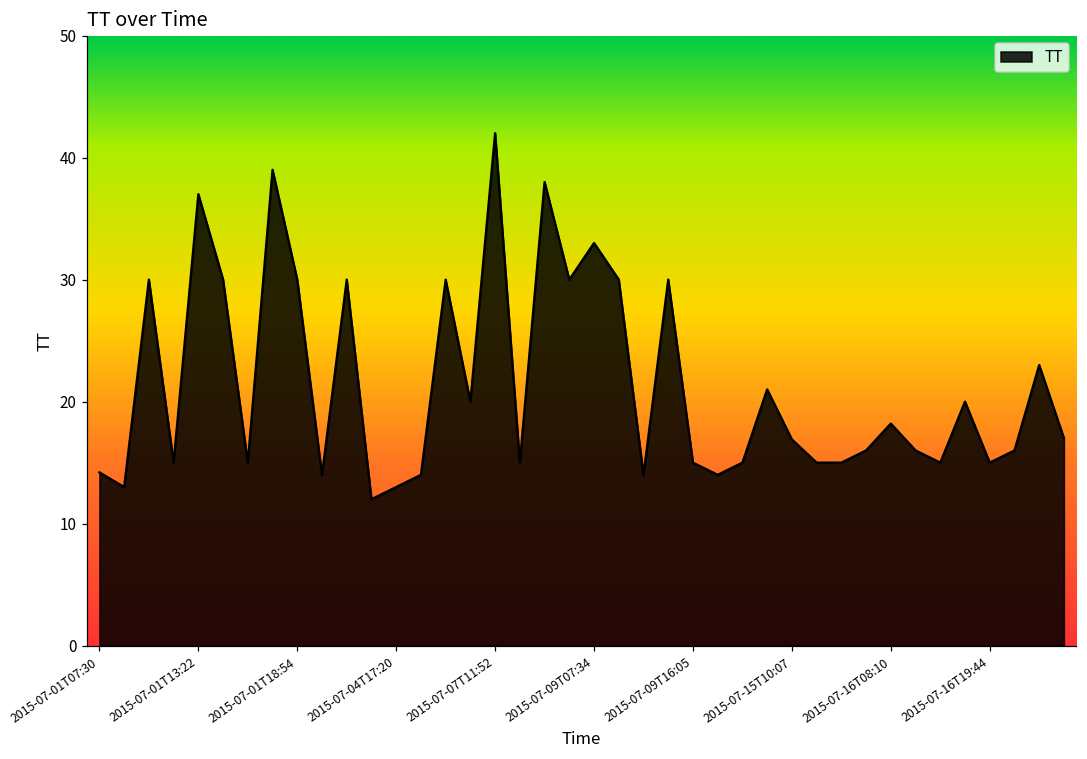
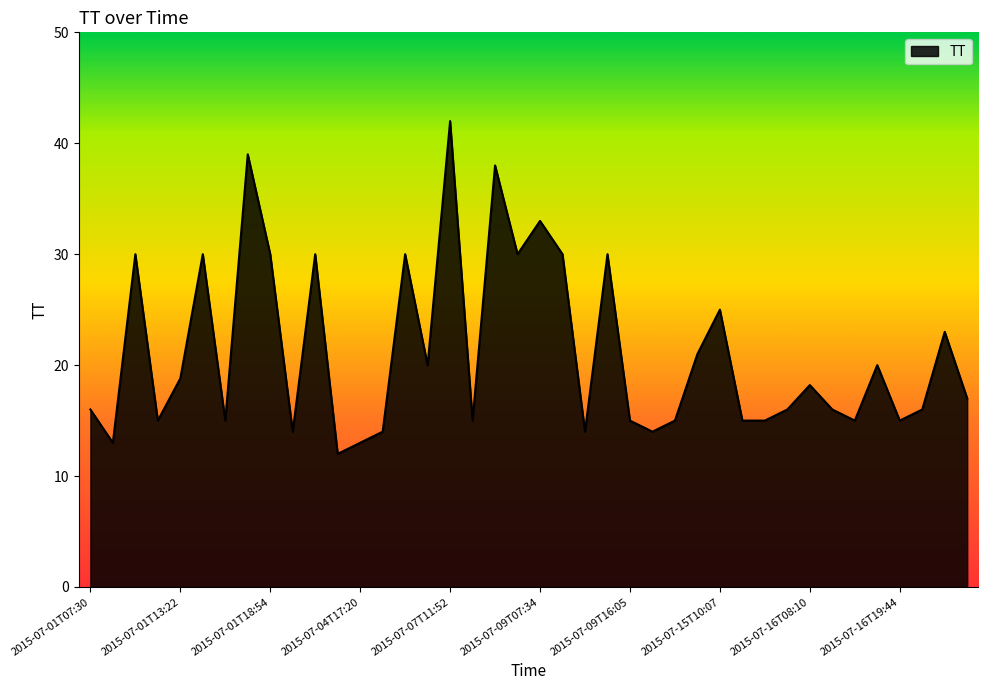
  {
-   "2015-07-01T07:30": 14.2,
-   "2015-07-01T13:22": 37.0,
+   "2015-07-01T07:30": 16.0,
+   "2015-07-01T13:22": 18.8,
    "2015-07-01T18:54": 30.0,
    "2015-07-04T17:20": 13.0,
    "2015-07-07T11:52": 42.0,
    "2015-07-09T07:34": 33.0,
    "2015-07-09T16:05": 15.0,
-   "2015-07-15T10:07": 16.9,
+   "2015-07-15T10:07": 25.0,
    "2015-07-16T08:10": 18.2,
    "2015-07-16T19:44": 15.0
  }
